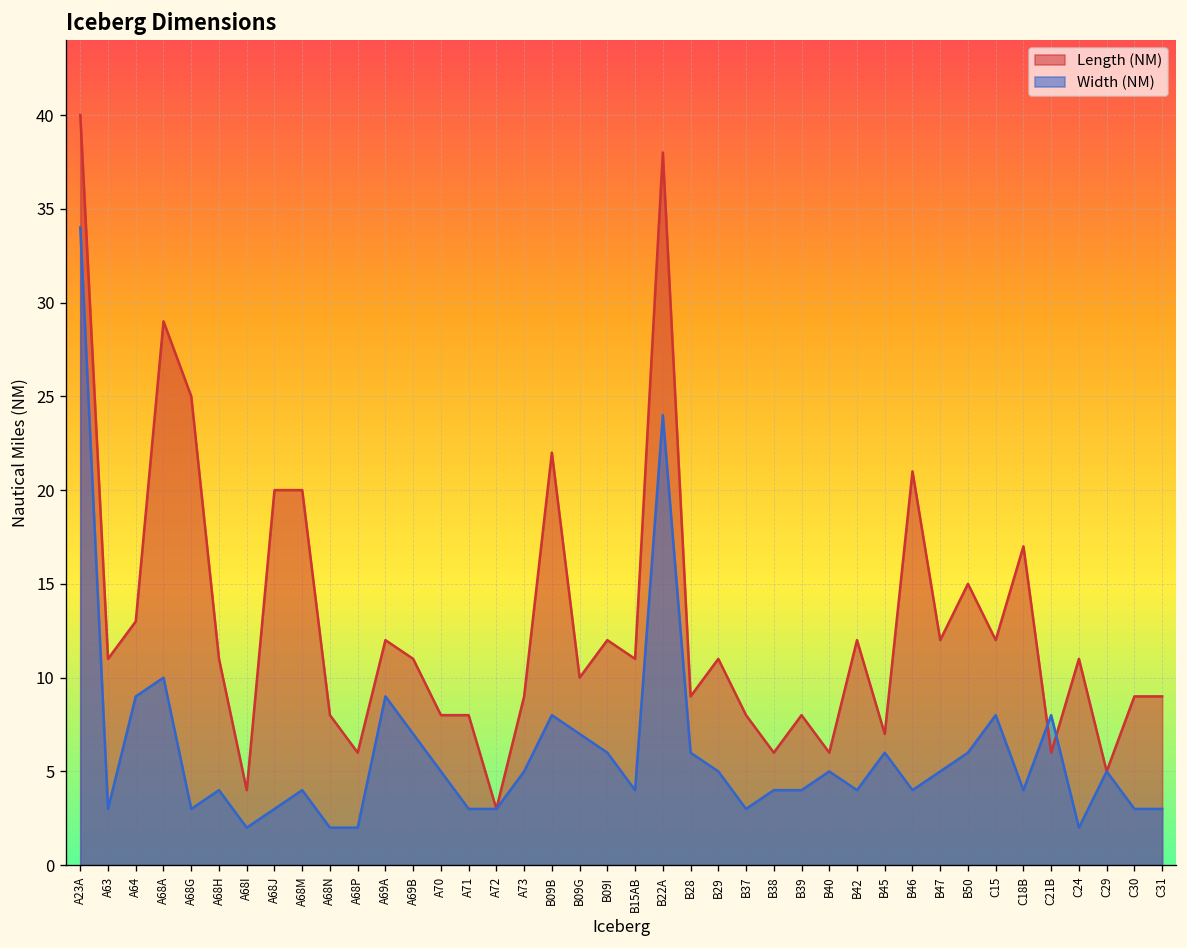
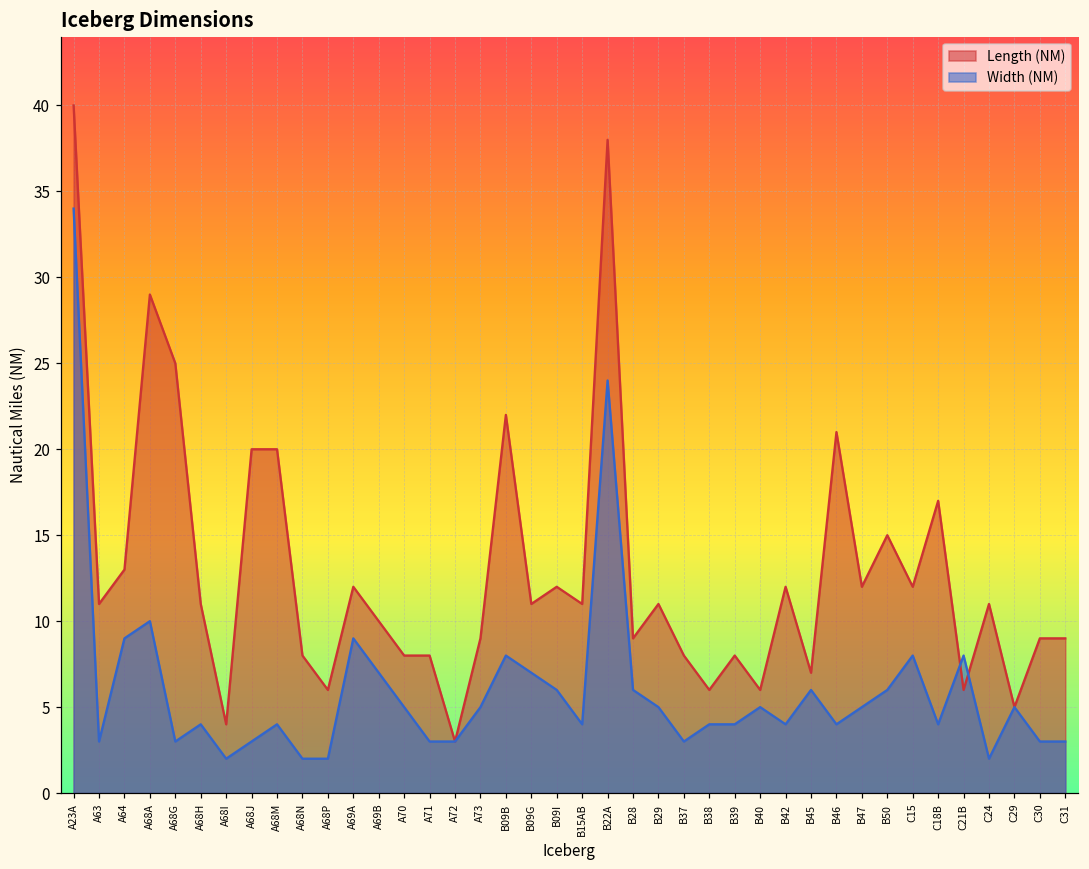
  {
    "Length (NM)": {
      "A23A": 40,
      "A63": 11,
      "A64": 13,
      "A68A": 29,
      "A68G": 25,
      "A68H": 11,
      "A68I": 4,
      "A68J": 20,
      "A68M": 20,
      "A68N": 8,
      "A68P": 6,
      "A69A": 12,
-     "A69B": 11,
+     "A69B": 10,
      "A70": 8,
      "A71": 8,
      "A73": 9,
      "B09B": 22,
-     "B09G": 10,
+     "B09G": 11,
      "B09I": 12,
      "B15AB": 11,
      "B22A": 38,
      "B28": 9,
      "B29": 11,
      "B37": 8,
      "B38": 6,
      "B39": 8,
      "B40": 6,
      "B42": 12,
      "B45": 7,
      "B46": 21,
      "B47": 12,
      "B50": 15,
      "C15": 12,
      "C18B": 17,
      "C21B": 6,
      "C24": 11,
      "C30": 9,
      "C31": 9
    },
    "Width (NM)": {
      "A23A": 34,
      "A63": 3,
      "A64": 9,
      "A68A": 10,
      "A68G": 3,
      "A68H": 4,
      "A68I": 2,
      "A68J": 3,
      "A68M": 4,
      "A68N": 2,
      "A68P": 2,
      "A69A": 9,
      "A69B": 7,
      "A70": 5,
      "A71": 3,
      "A73": 5,
      "B09B": 8,
      "B09G": 7,
      "B09I": 6,
      "B15AB": 4,
      "B22A": 24,
      "B28": 6,
      "B29": 5,
      "B37": 3,
      "B38": 4,
      "B39": 4,
      "B40": 5,
      "B42": 4,
      "B45": 6,
      "B46": 4,
      "B47": 5,
      "B50": 6,
      "C15": 8,
      "C18B": 4,
      "C21B": 8,
      "C24": 2,
      "C30": 3,
      "C31": 3
    }
  }
